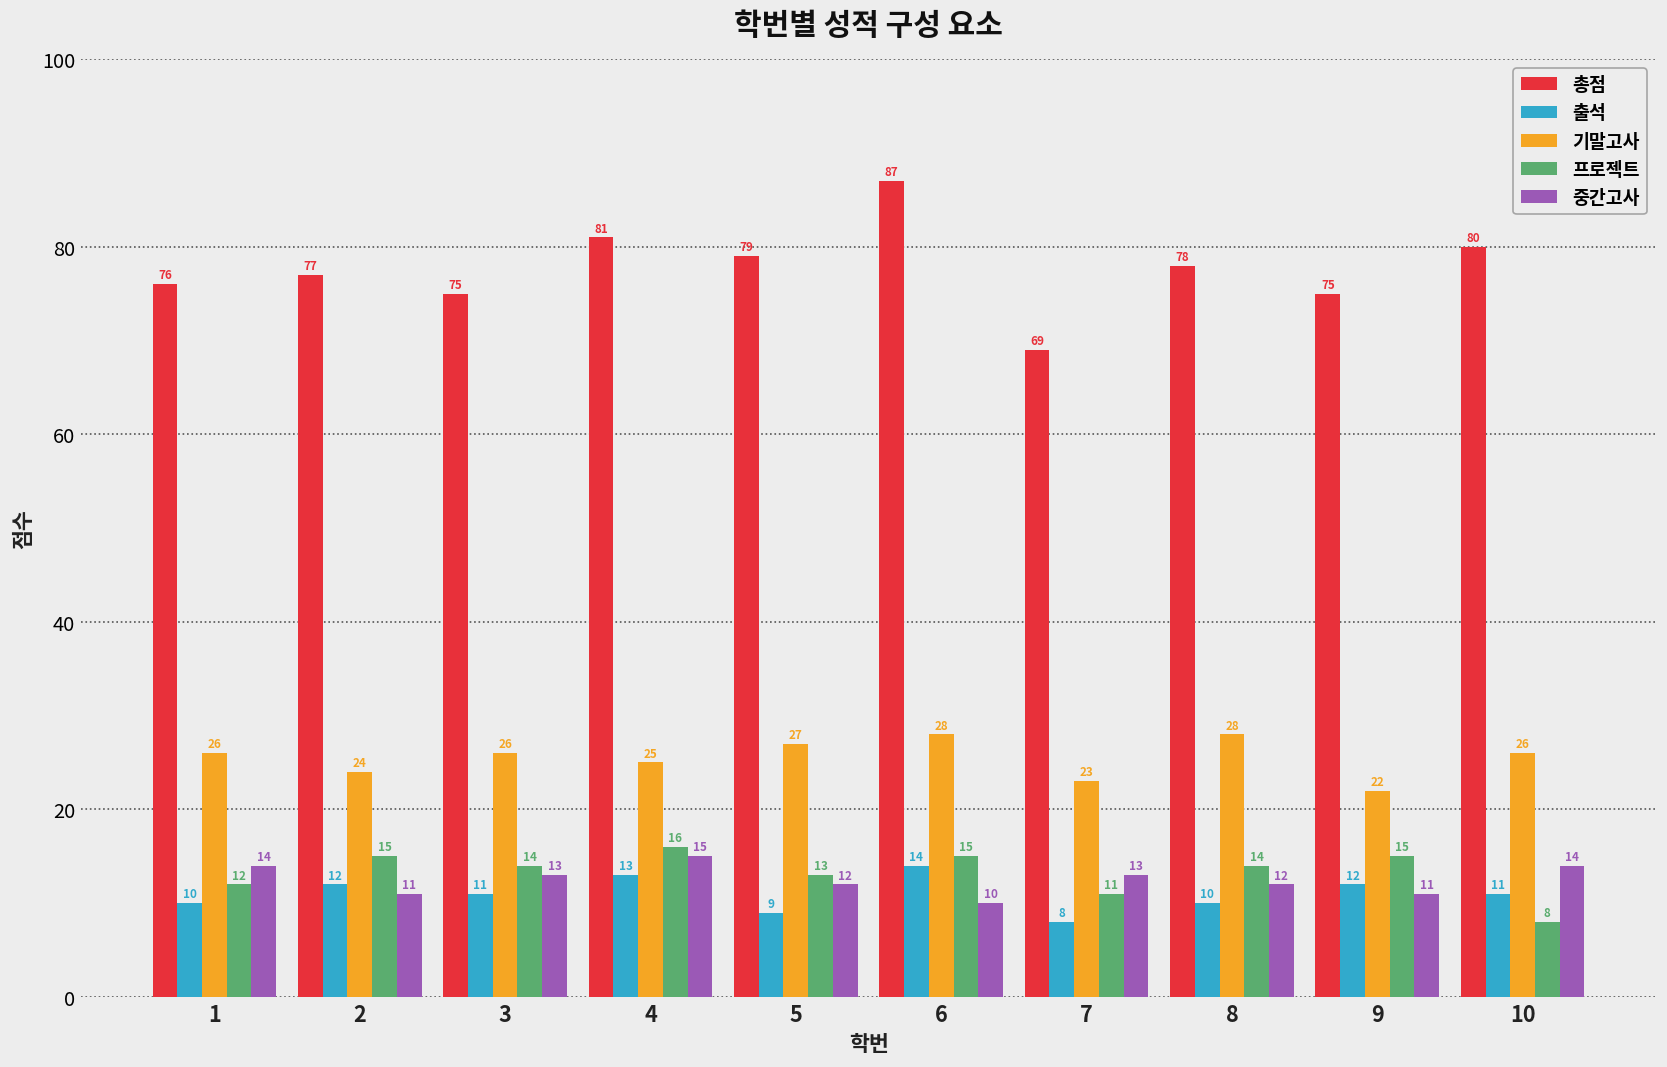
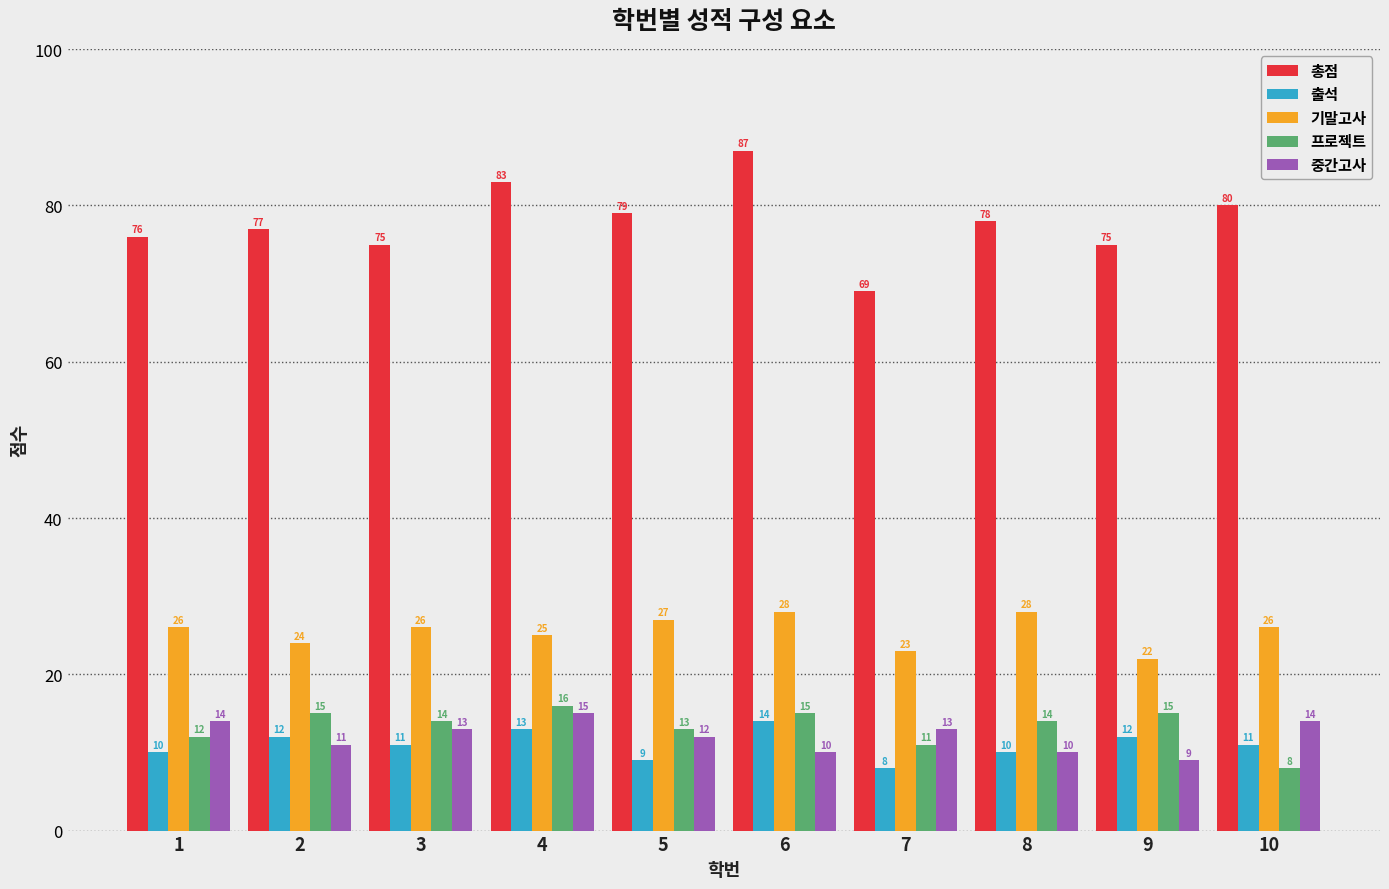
  {
    "총점": {
      "1": 76,
      "2": 77,
      "3": 75,
-     "4": 81,
+     "4": 83,
      "5": 79,
      "6": 87,
      "7": 69,
      "8": 78,
      "9": 75,
      "10": 80
    },
    "출석": {
      "1": 10,
      "2": 12,
      "3": 11,
      "4": 13,
      "5": 9,
      "6": 14,
      "7": 8,
      "8": 10,
      "9": 12,
      "10": 11
    },
    "기말고사": {
      "1": 26,
      "2": 24,
      "3": 26,
      "4": 25,
      "5": 27,
      "6": 28,
      "7": 23,
      "8": 28,
      "9": 22,
      "10": 26
    },
    "프로젝트": {
      "1": 12,
      "2": 15,
      "3": 14,
      "4": 16,
      "5": 13,
      "6": 15,
      "7": 11,
      "8": 14,
      "9": 15,
      "10": 8
    },
    "중간고사": {
      "1": 14,
      "2": 11,
      "3": 13,
      "4": 15,
      "5": 12,
      "6": 10,
      "7": 13,
-     "8": 12,
-     "9": 11,
+     "8": 10,
+     "9": 9,
      "10": 14
    }
  }
